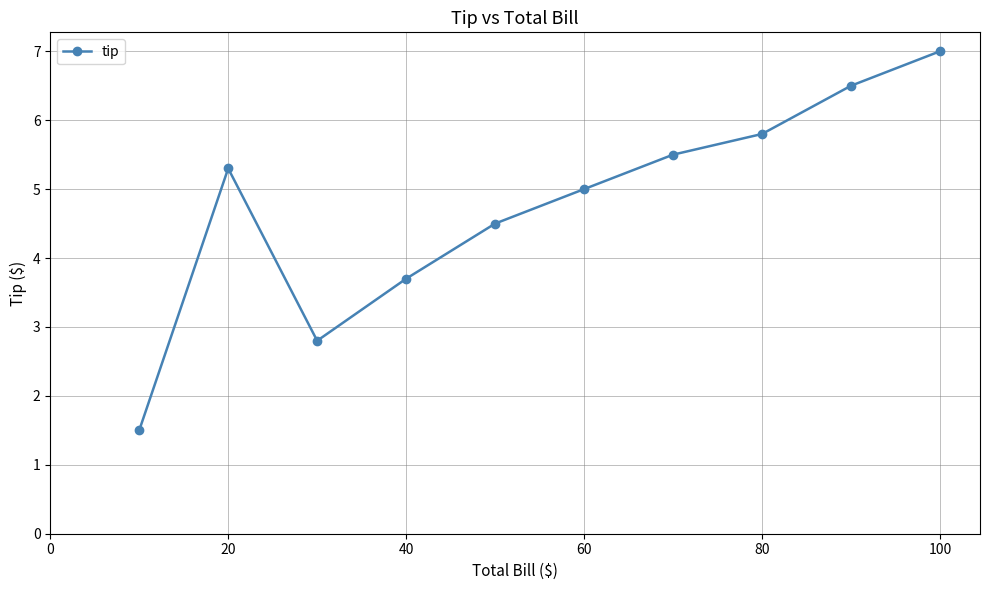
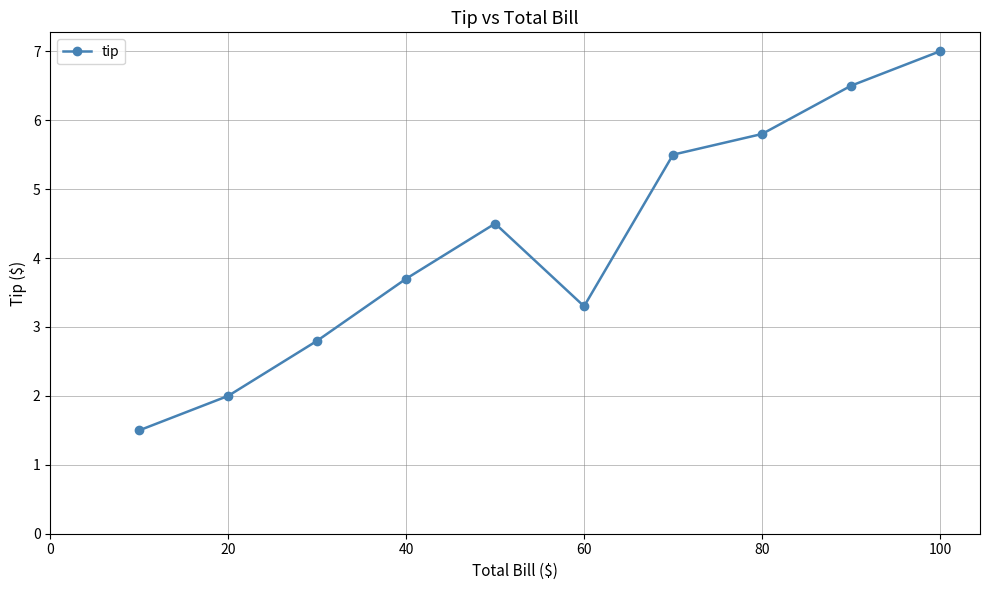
  {
-   "20": 5.3,
+   "20": 2.0,
    "40": 3.7,
-   "60": 5.0,
+   "60": 3.3,
    "80": 5.8,
    "100": 7.0
  }
